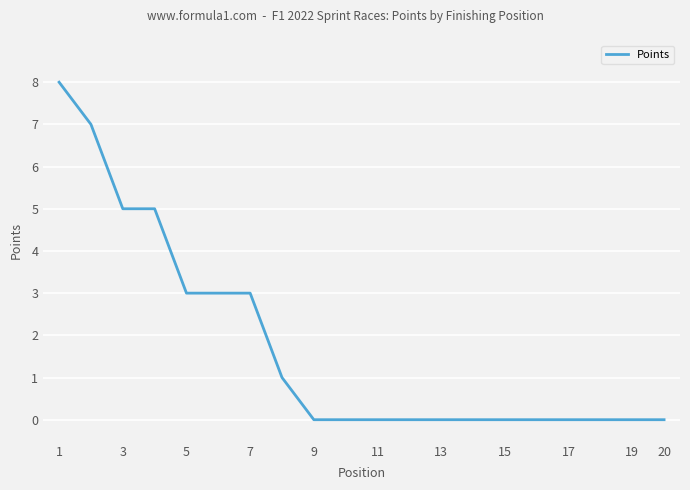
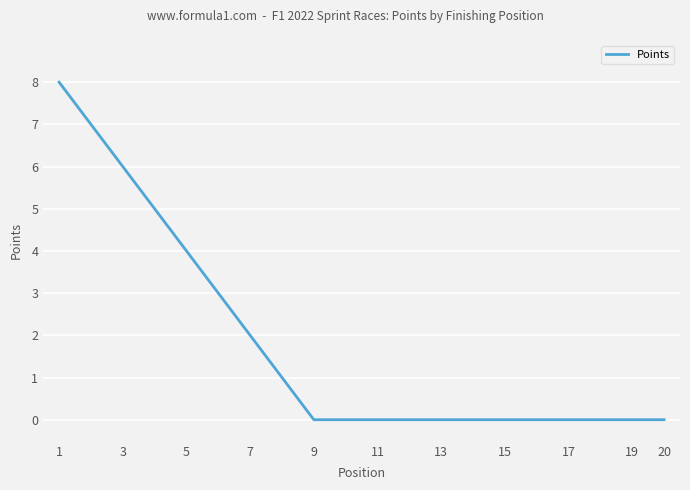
  {
    "1": 8,
-   "3": 5,
-   "5": 3,
-   "7": 3,
+   "3": 6,
+   "5": 4,
+   "7": 2,
    "9": 0,
    "11": 0,
    "13": 0,
    "15": 0,
    "17": 0,
    "19": 0,
    "20": 0
  }
